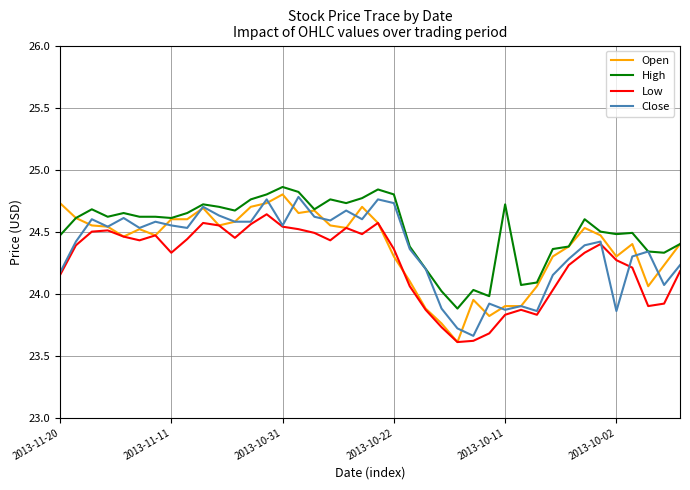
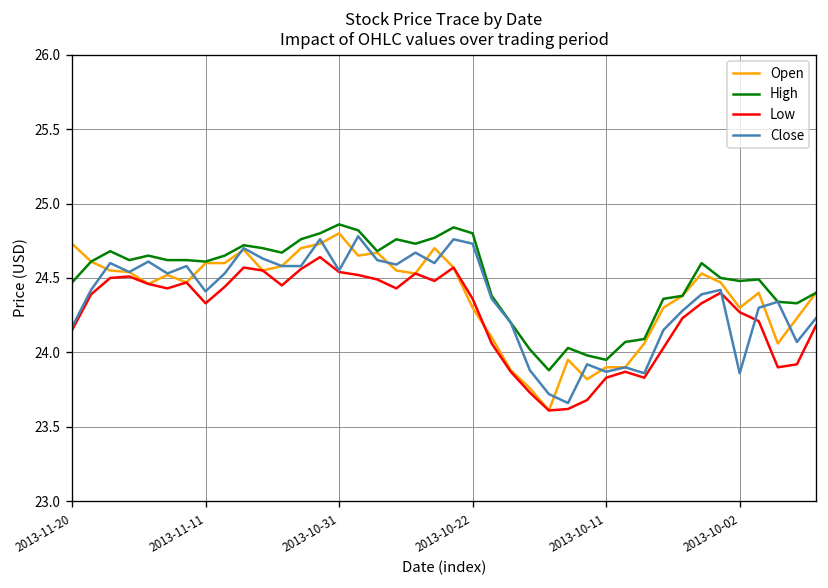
  {
    "Open": {
      "2013-11-20": 24.73,
      "2013-10-31": 24.80,
      "2013-10-22": 24.30,
      "2013-10-11": 23.90,
      "2013-10-02": 24.30
    },
    "High": {
      "2013-11-20": 24.47,
      "2013-10-31": 24.86,
      "2013-10-22": 24.80,
-     "2013-10-11": 24.72,
+     "2013-10-11": 23.95,
      "2013-10-02": 24.48
    },
    "Low": {
      "2013-11-11": 24.33,
      "2013-10-22": 24.36,
      "2013-10-11": 23.83,
      "2013-10-02": 24.27
    },
    "Close": {
-     "2013-11-11": 24.55,
+     "2013-11-11": 24.41,
      "2013-10-22": 24.73,
      "2013-10-11": 23.87,
      "2013-10-02": 23.86
    }
  }
